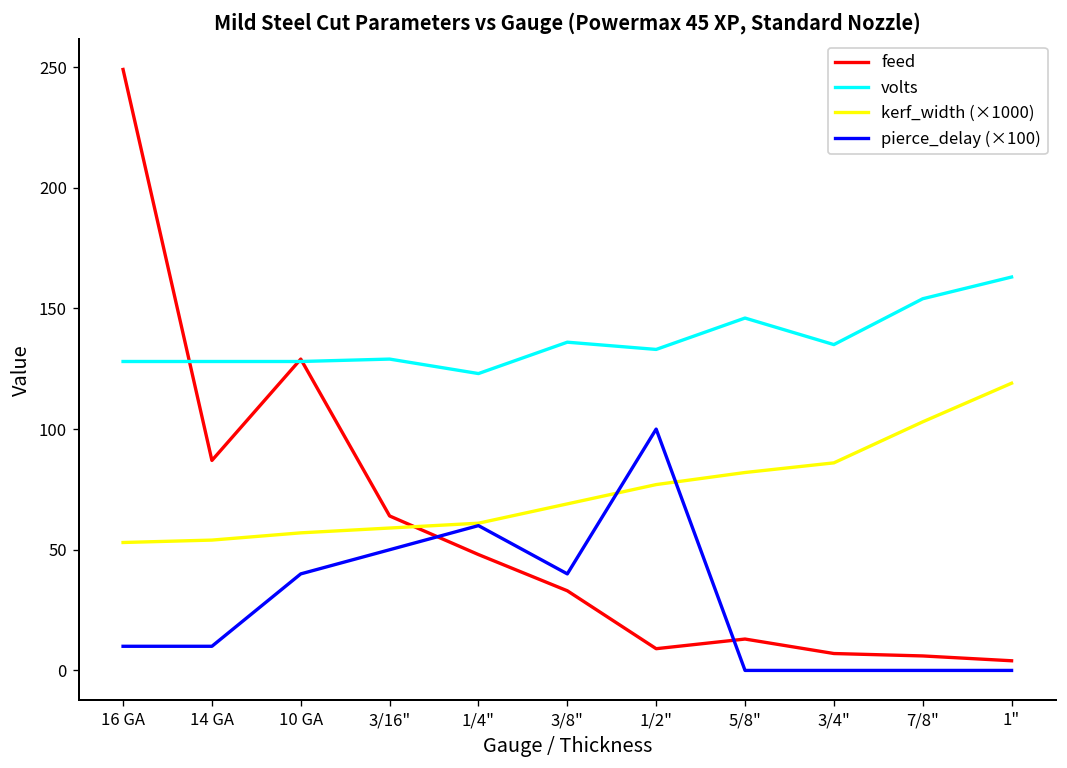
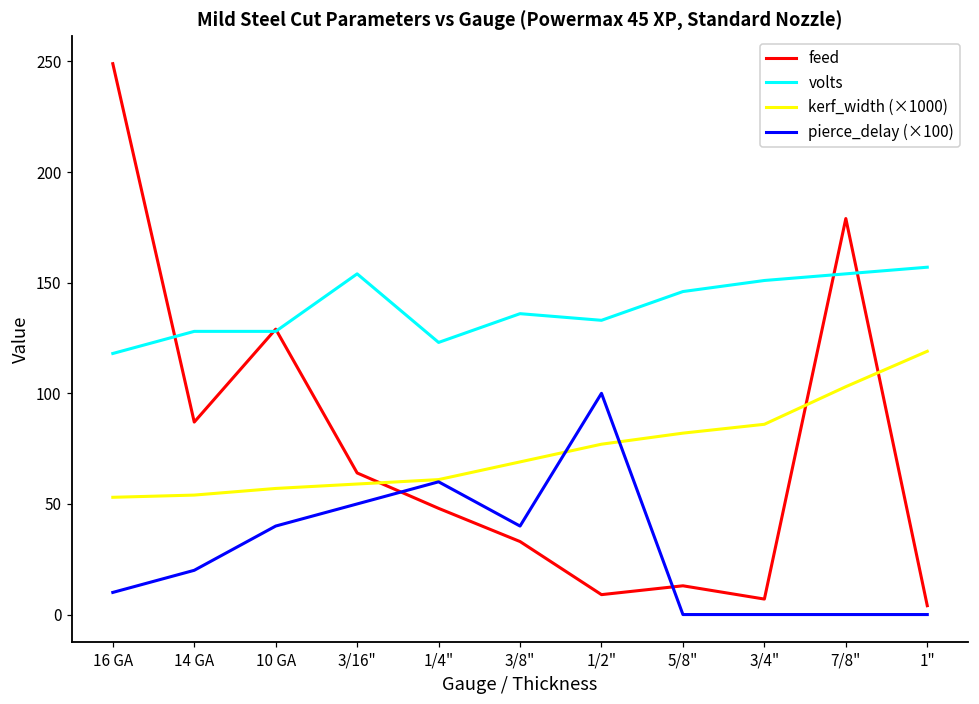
  {
    "feed": {
      "16 GA": 249,
      "14 GA": 87,
      "3/16\"": 64,
      "1/4\"": 48,
      "3/8\"": 33,
      "1/2\"": 9,
      "5/8\"": 13,
      "3/4\"": 7,
-     "7/8\"": 6,
+     "7/8\"": 179,
      "1\"": 4
    },
    "volts": {
-     "16 GA": 128,
+     "16 GA": 118,
      "14 GA": 128,
-     "3/16\"": 129,
+     "3/16\"": 154,
      "1/4\"": 123,
      "3/8\"": 136,
      "1/2\"": 133,
      "5/8\"": 146,
-     "3/4\"": 135,
+     "3/4\"": 151,
      "7/8\"": 154,
-     "1\"": 163
+     "1\"": 157
    },
    "kerf_width (×1000)": {
      "16 GA": 53,
      "14 GA": 54,
      "10 GA": 57,
      "3/16\"": 59,
      "3/8\"": 69,
      "1/2\"": 77,
      "5/8\"": 82,
      "3/4\"": 86,
      "7/8\"": 103,
      "1\"": 119
    },
    "pierce_delay (×100)": {
      "16 GA": 10,
-     "14 GA": 10,
+     "14 GA": 20,
      "10 GA": 40,
      "3/16\"": 50,
      "3/8\"": 40,
      "1/2\"": 100,
      "5/8\"": 0,
      "3/4\"": 0,
      "7/8\"": 0,
      "1\"": 0
    }
  }
